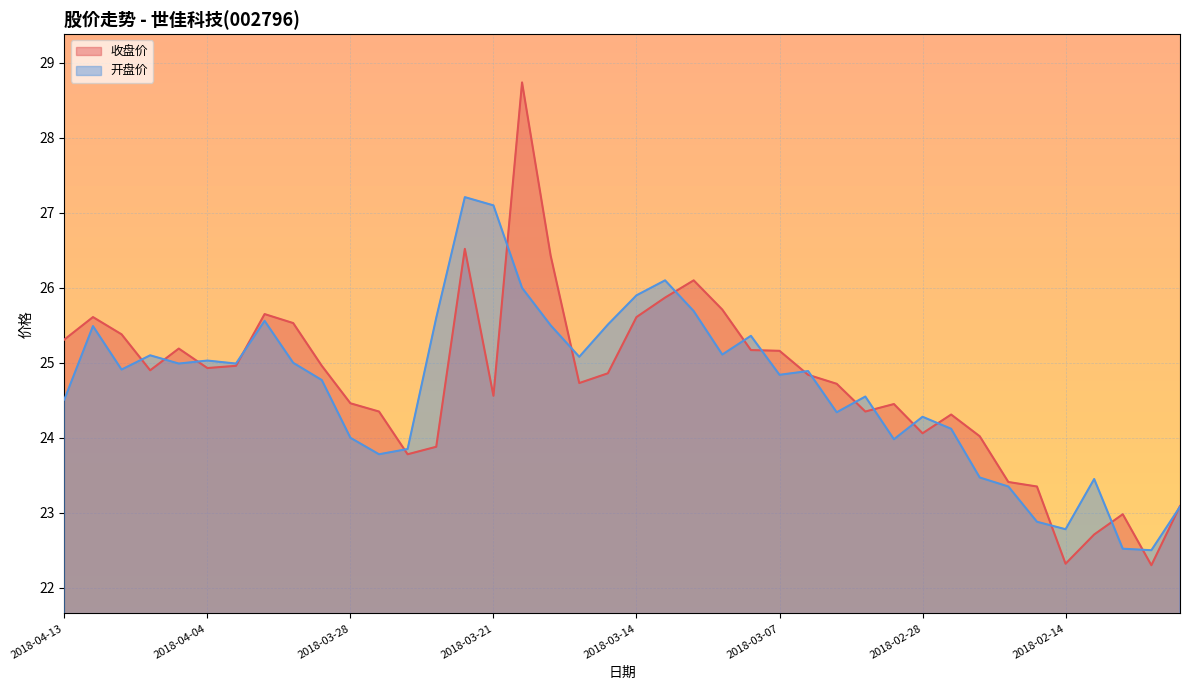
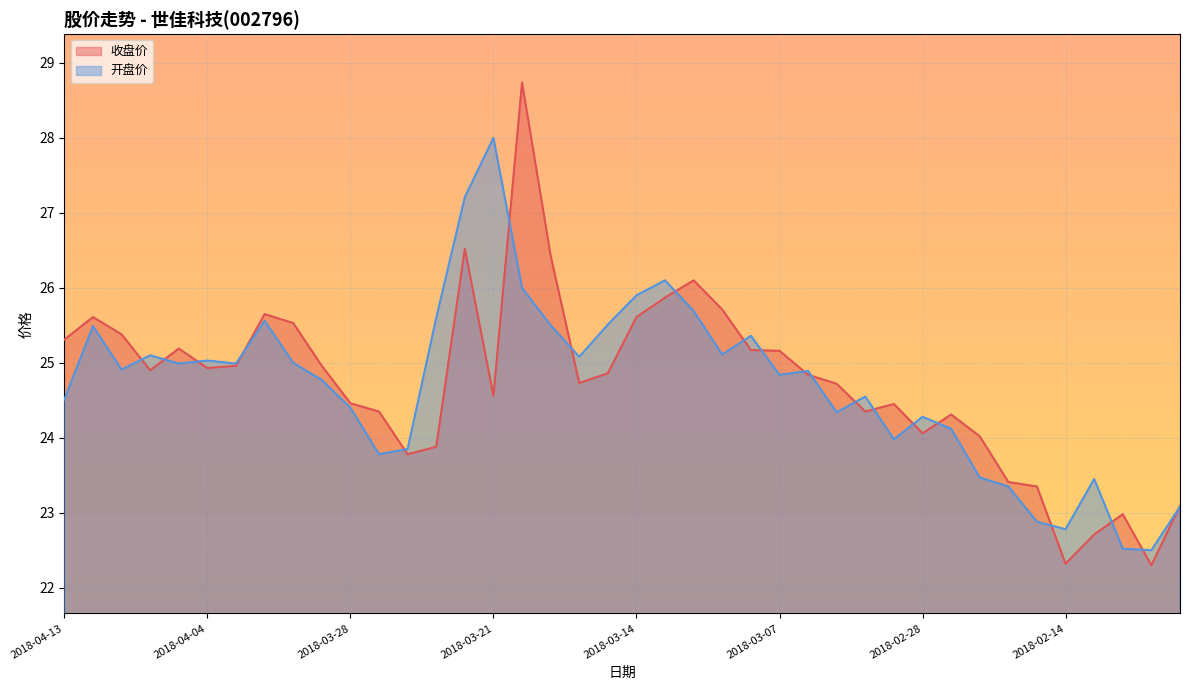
  {
    "收盘价": {
      "2018-04-13": 25.3,
      "2018-04-04": 24.9,
      "2018-03-28": 24.5,
      "2018-03-21": 24.6,
      "2018-03-14": 25.6,
      "2018-03-07": 25.2,
      "2018-02-28": 24.1,
      "2018-02-14": 22.3
    },
    "开盘价": {
      "2018-04-13": 24.5,
      "2018-04-04": 25.0,
-     "2018-03-28": 24.0,
-     "2018-03-21": 27.1,
+     "2018-03-28": 24.4,
+     "2018-03-21": 28.0,
      "2018-03-14": 25.9,
      "2018-03-07": 24.8,
      "2018-02-28": 24.3,
      "2018-02-14": 22.8
    }
  }
